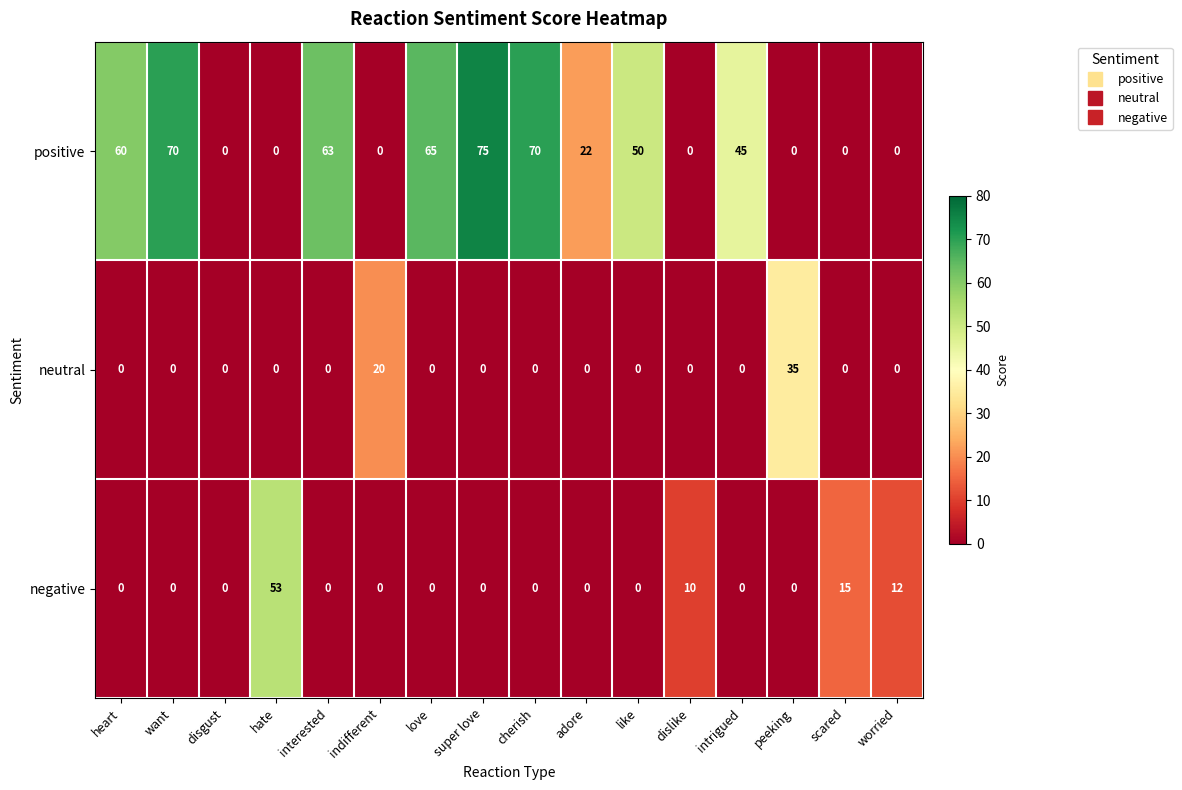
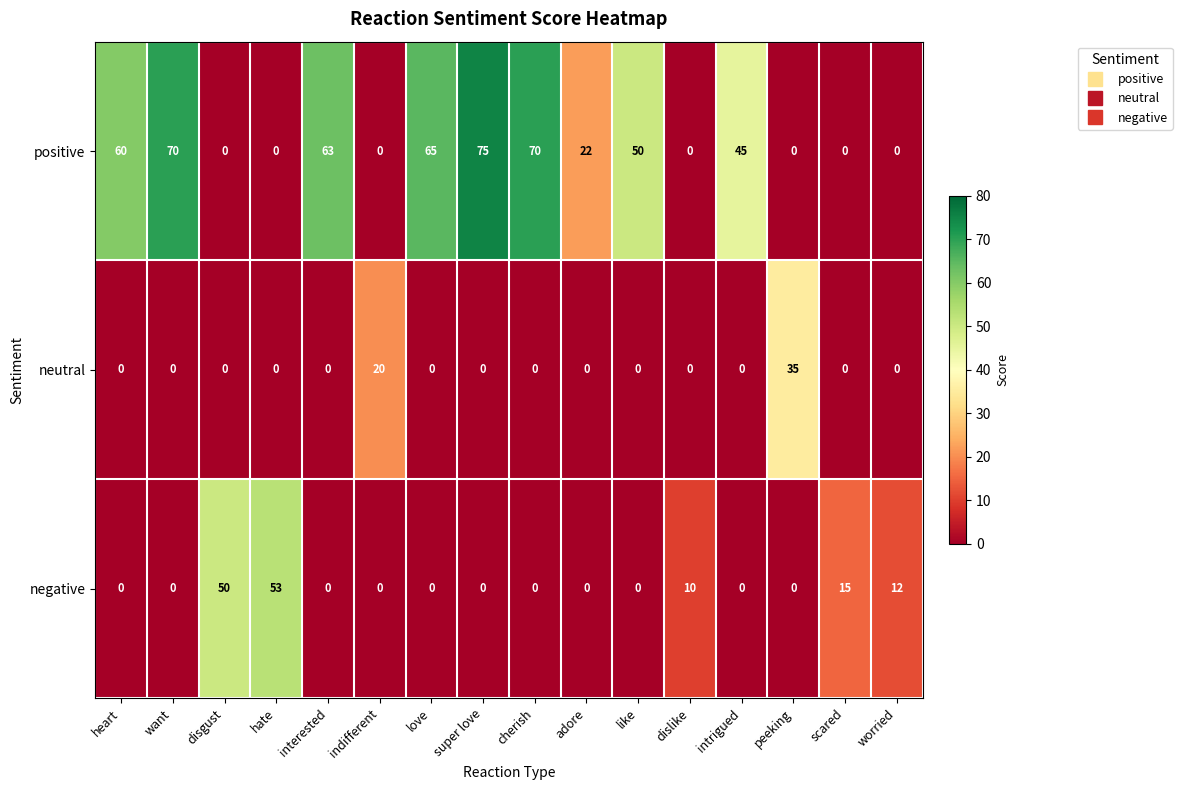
  {
    "positive": {
      "heart": 60,
      "want": 70,
      "disgust": 0,
      "hate": 0,
      "interested": 63,
      "indifferent": 0,
      "love": 65,
      "super love": 75,
      "cherish": 70,
      "adore": 22,
      "like": 50,
      "dislike": 0,
      "intrigued": 45,
      "peeking": 0,
      "scared": 0,
      "worried": 0
    },
    "neutral": {
      "heart": 0,
      "want": 0,
      "disgust": 0,
      "hate": 0,
      "interested": 0,
      "indifferent": 20,
      "love": 0,
      "super love": 0,
      "cherish": 0,
      "adore": 0,
      "like": 0,
      "dislike": 0,
      "intrigued": 0,
      "peeking": 35,
      "scared": 0,
      "worried": 0
    },
    "negative": {
      "heart": 0,
      "want": 0,
-     "disgust": 0,
+     "disgust": 50,
      "hate": 53,
      "interested": 0,
      "indifferent": 0,
      "love": 0,
      "super love": 0,
      "cherish": 0,
      "adore": 0,
      "like": 0,
      "dislike": 10,
      "intrigued": 0,
      "peeking": 0,
      "scared": 15,
      "worried": 12
    }
  }
